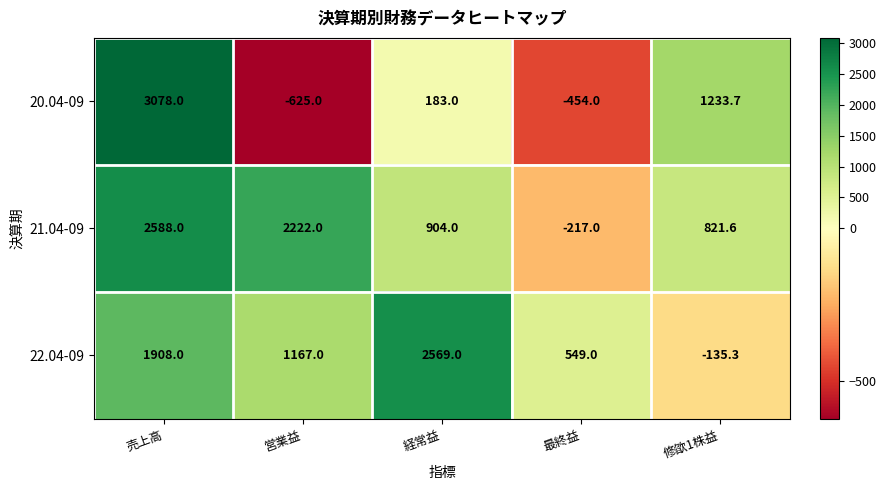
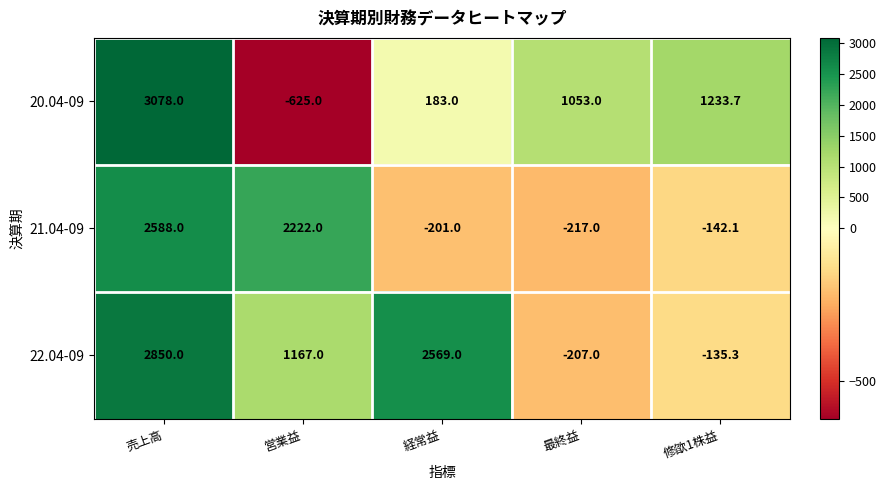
  {
    "20.04-09": {
      "売上高": 3078.0,
      "営業益": -625.0,
      "経常益": 183.0,
-     "最終益": -454.0,
+     "最終益": 1053.0,
      "修欿1株益": 1233.7
    },
    "21.04-09": {
      "売上高": 2588.0,
      "営業益": 2222.0,
-     "経常益": 904.0,
+     "経常益": -201.0,
      "最終益": -217.0,
-     "修欿1株益": 821.6
+     "修欿1株益": -142.1
    },
    "22.04-09": {
-     "売上高": 1908.0,
+     "売上高": 2850.0,
      "営業益": 1167.0,
      "経常益": 2569.0,
-     "最終益": 549.0,
+     "最終益": -207.0,
      "修欿1株益": -135.3
    }
  }
